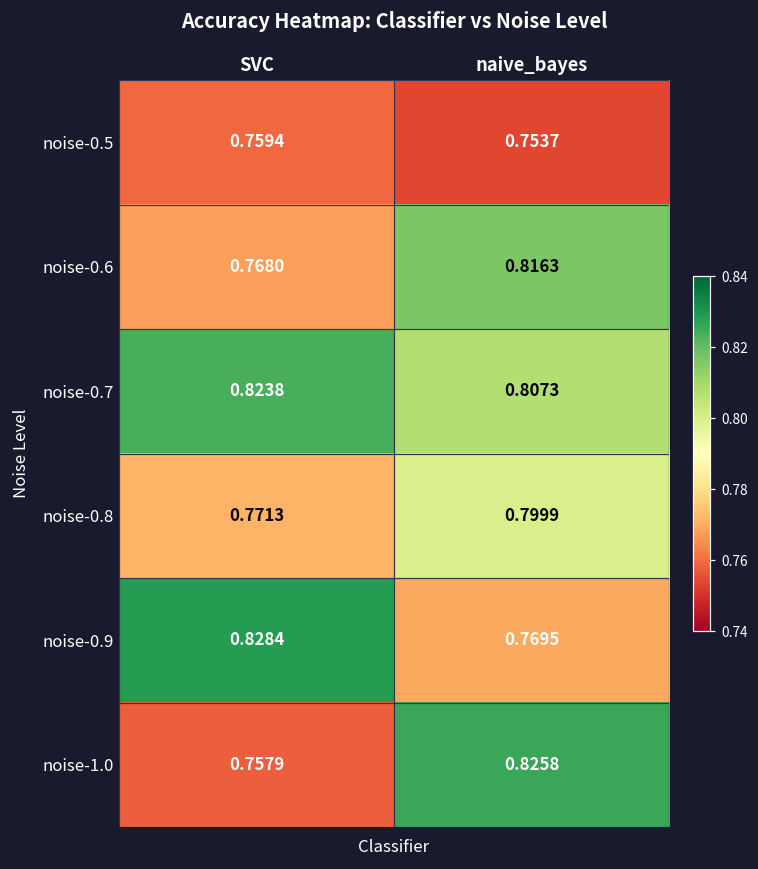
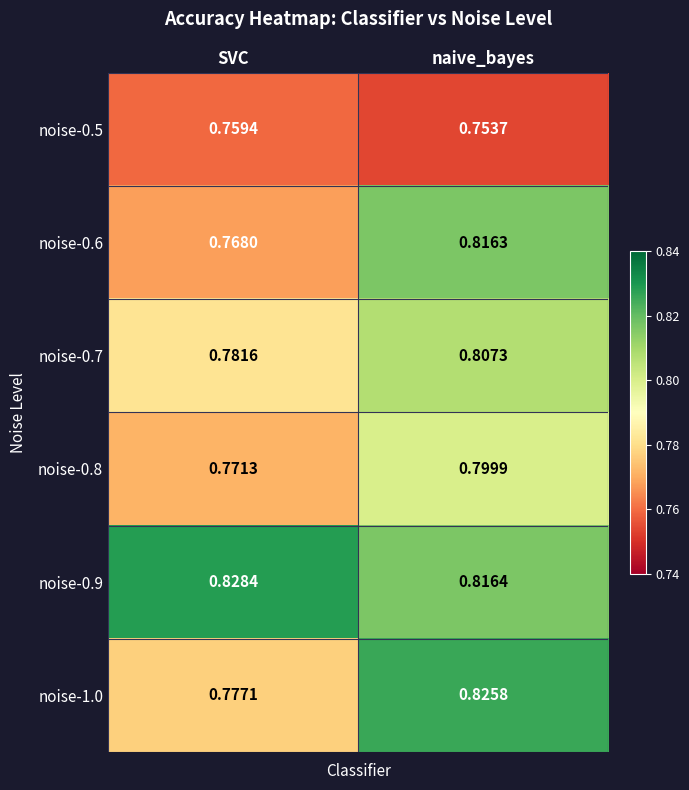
  {
    "noise-0.5": {
      "SVC": 0.7594,
      "naive_bayes": 0.7537
    },
    "noise-0.6": {
      "SVC": 0.7680,
      "naive_bayes": 0.8163
    },
    "noise-0.7": {
-     "SVC": 0.8238,
+     "SVC": 0.7816,
      "naive_bayes": 0.8073
    },
    "noise-0.8": {
      "SVC": 0.7713,
      "naive_bayes": 0.7999
    },
    "noise-0.9": {
      "SVC": 0.8284,
-     "naive_bayes": 0.7695
+     "naive_bayes": 0.8164
    },
    "noise-1.0": {
-     "SVC": 0.7579,
+     "SVC": 0.7771,
      "naive_bayes": 0.8258
    }
  }
